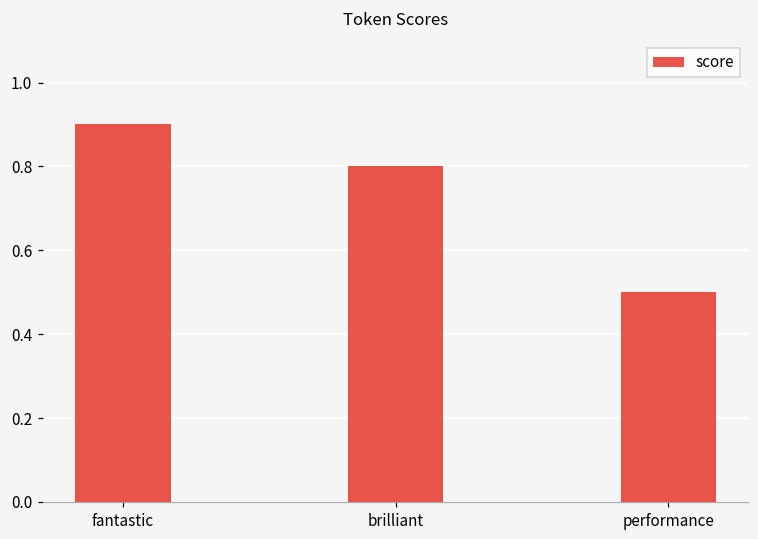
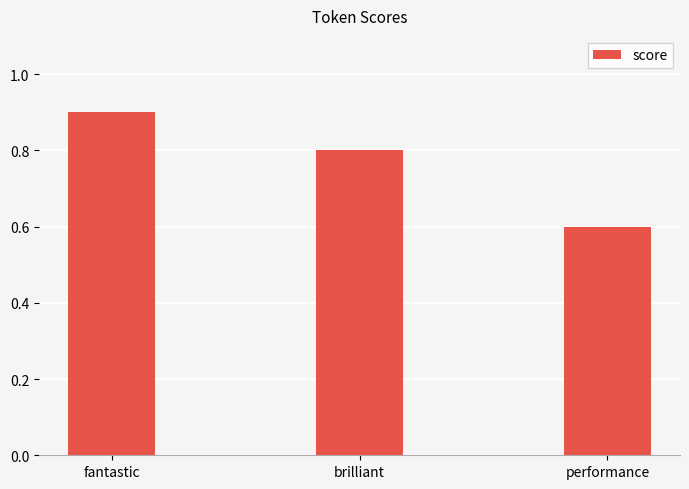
  {
    "fantastic": 0.9,
    "brilliant": 0.8,
-   "performance": 0.5
+   "performance": 0.6
  }
